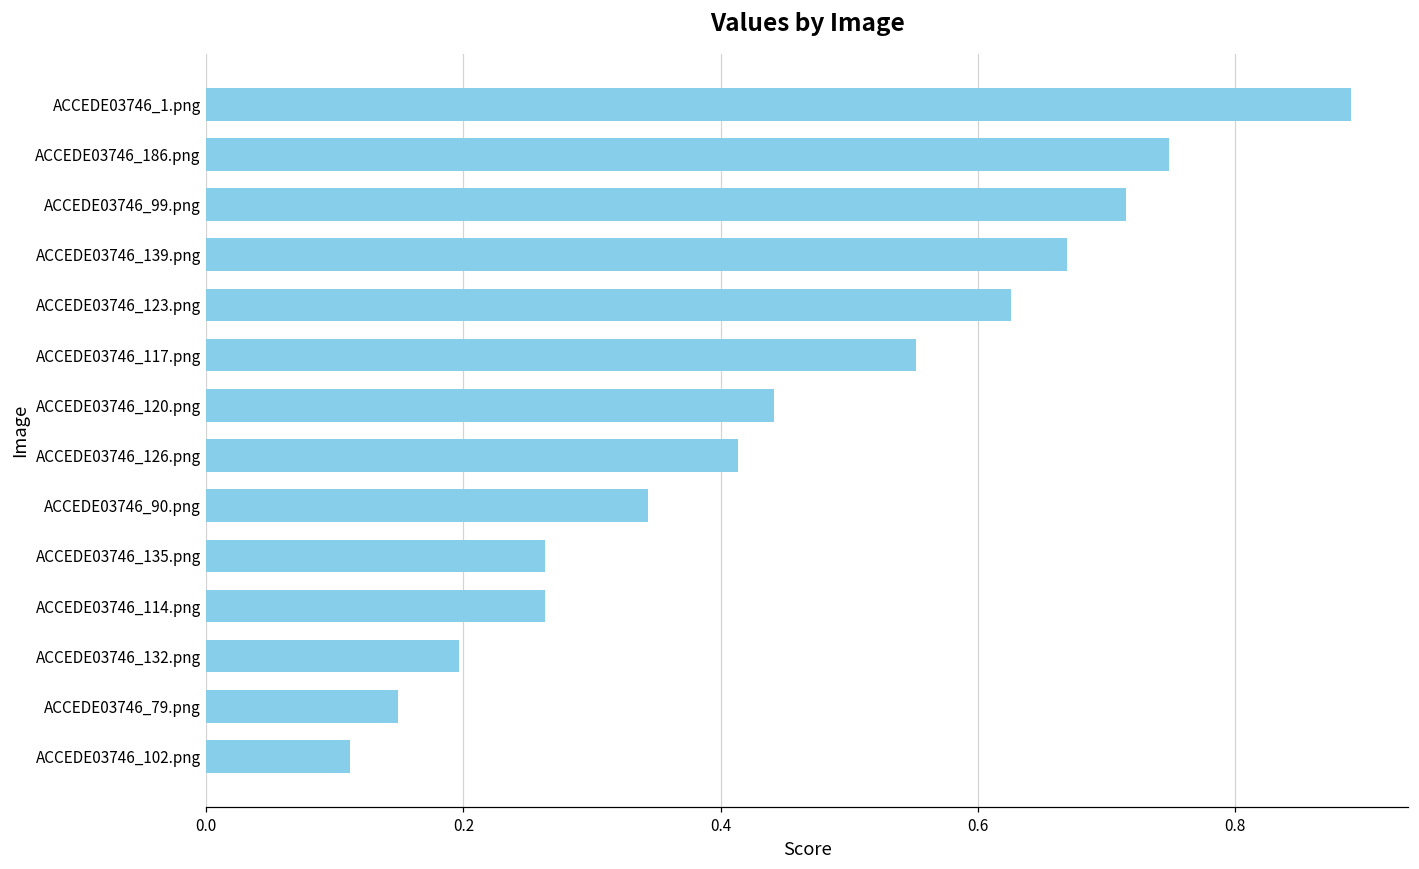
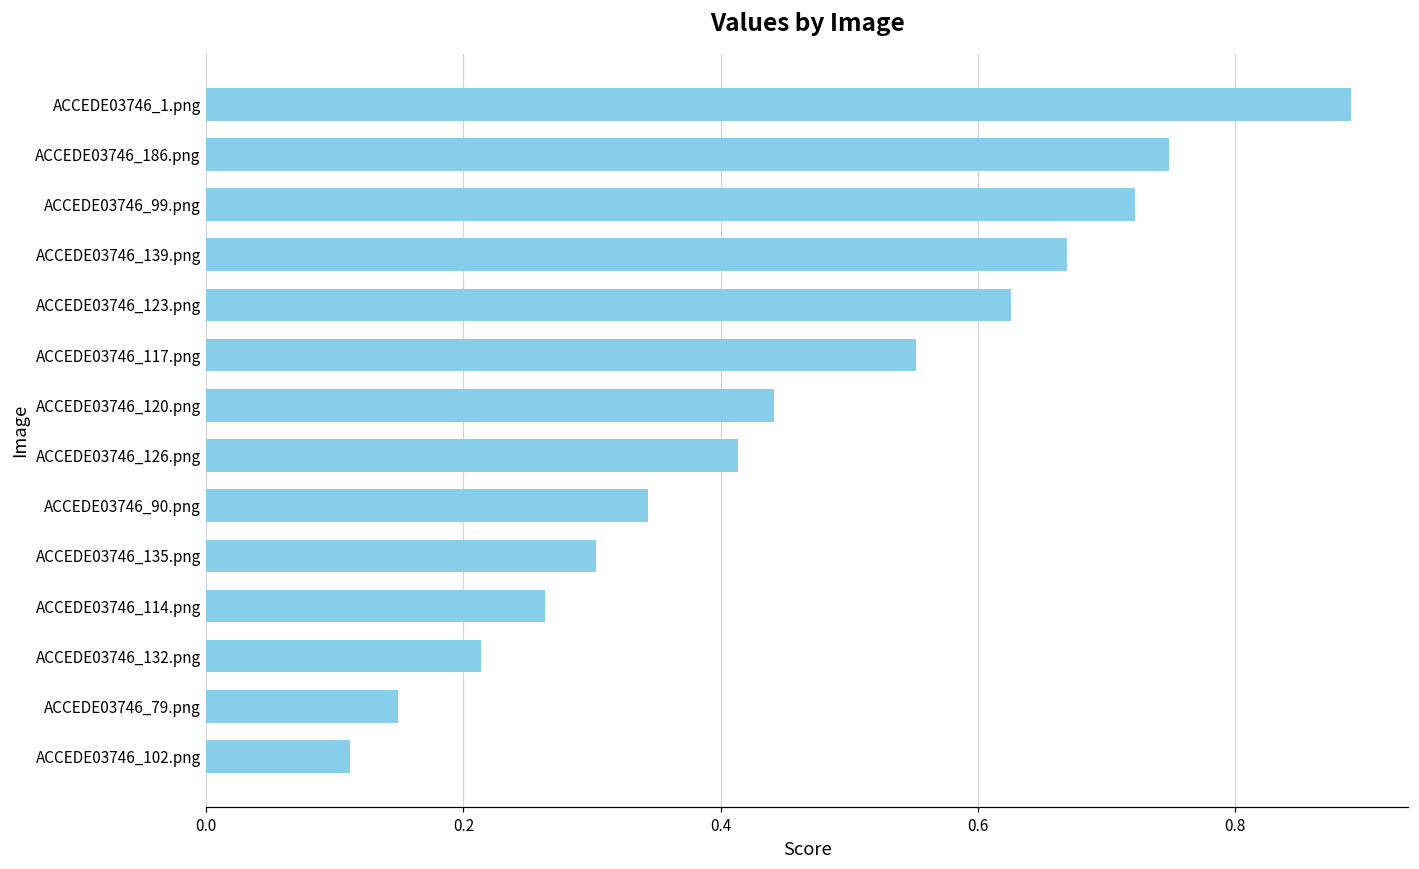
  {
    "ACCEDE03746_1.png": 0.890,
    "ACCEDE03746_186.png": 0.749,
-   "ACCEDE03746_99.png": 0.715,
+   "ACCEDE03746_99.png": 0.723,
    "ACCEDE03746_139.png": 0.670,
    "ACCEDE03746_123.png": 0.626,
    "ACCEDE03746_117.png": 0.552,
    "ACCEDE03746_120.png": 0.442,
    "ACCEDE03746_126.png": 0.413,
    "ACCEDE03746_90.png": 0.343,
-   "ACCEDE03746_135.png": 0.264,
+   "ACCEDE03746_135.png": 0.303,
    "ACCEDE03746_114.png": 0.263,
-   "ACCEDE03746_132.png": 0.197,
+   "ACCEDE03746_132.png": 0.214,
    "ACCEDE03746_79.png": 0.149,
    "ACCEDE03746_102.png": 0.112
  }
